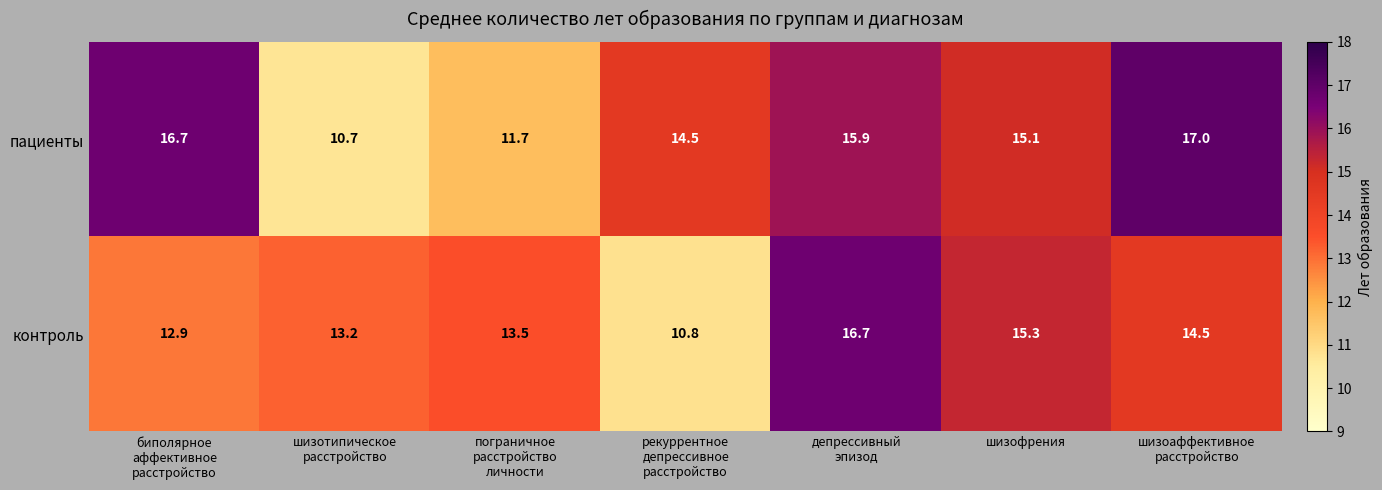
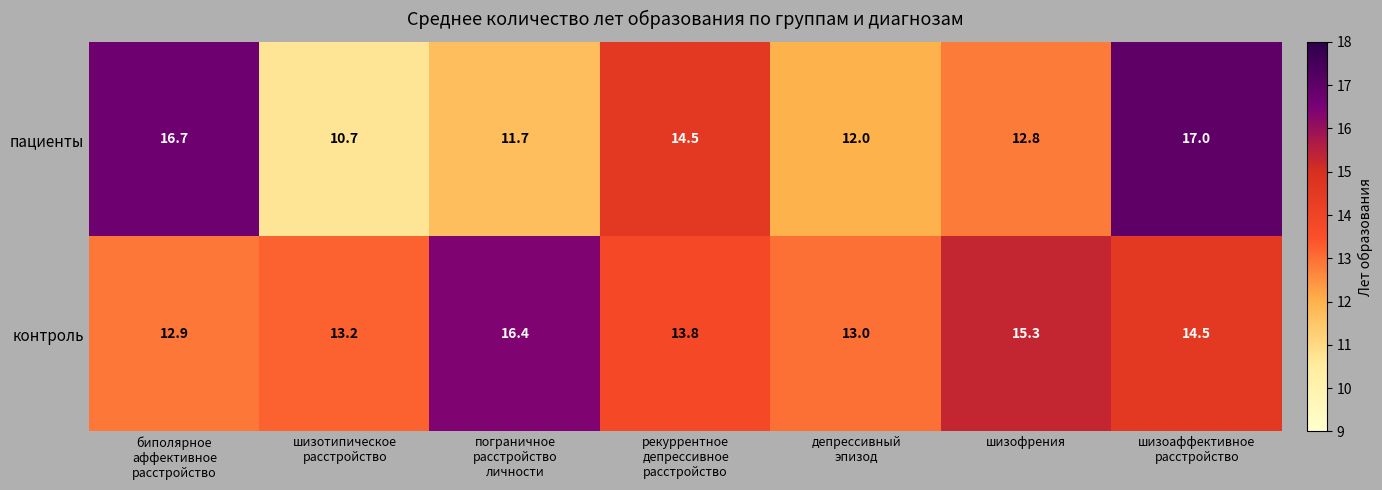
  {
    "пациенты": {
      "биполярное аффективное расстройство": 16.7,
      "шизотипическое расстройство": 10.7,
      "пограничное расстройство личности": 11.7,
      "рекуррентное депрессивное расстройство": 14.5,
-     "депрессивный эпизод": 15.9,
-     "шизофрения": 15.1,
+     "депрессивный эпизод": 12.0,
+     "шизофрения": 12.8,
      "шизоаффективное расстройство": 17.0
    },
    "контроль": {
      "биполярное аффективное расстройство": 12.9,
      "шизотипическое расстройство": 13.2,
-     "пограничное расстройство личности": 13.5,
-     "рекуррентное депрессивное расстройство": 10.8,
-     "депрессивный эпизод": 16.7,
+     "пограничное расстройство личности": 16.4,
+     "рекуррентное депрессивное расстройство": 13.8,
+     "депрессивный эпизод": 13.0,
      "шизофрения": 15.3,
      "шизоаффективное расстройство": 14.5
    }
  }
